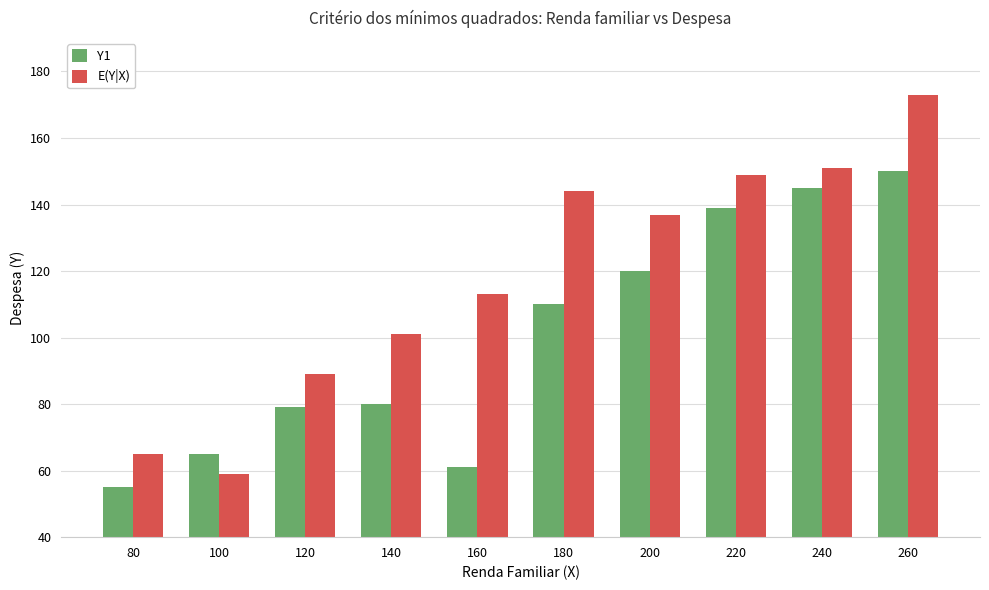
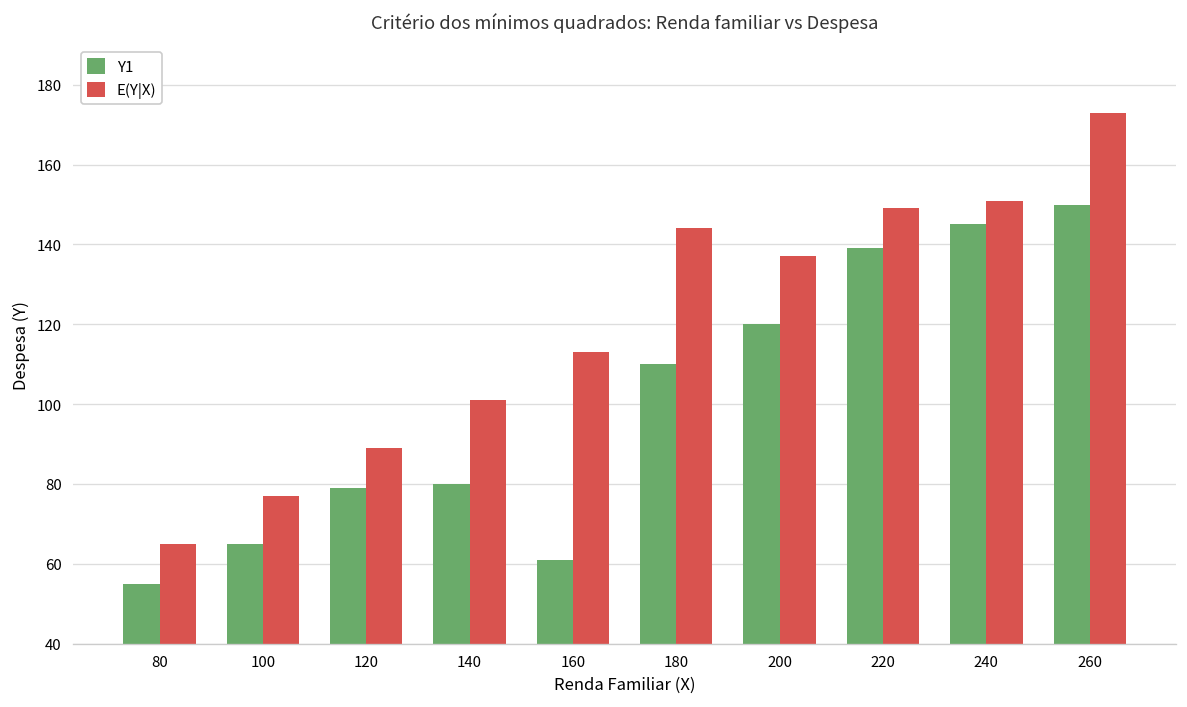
  {
    "Y1": {
      "80": 55,
      "100": 65,
      "120": 79,
      "140": 80,
      "160": 61,
      "180": 110,
      "200": 120,
      "220": 139,
      "240": 145,
      "260": 150
    },
    "E(Y|X)": {
      "80": 65,
-     "100": 59,
+     "100": 77,
      "120": 89,
      "140": 101,
      "160": 113,
      "180": 144,
      "200": 137,
      "220": 149,
      "240": 151,
      "260": 173
    }
  }
